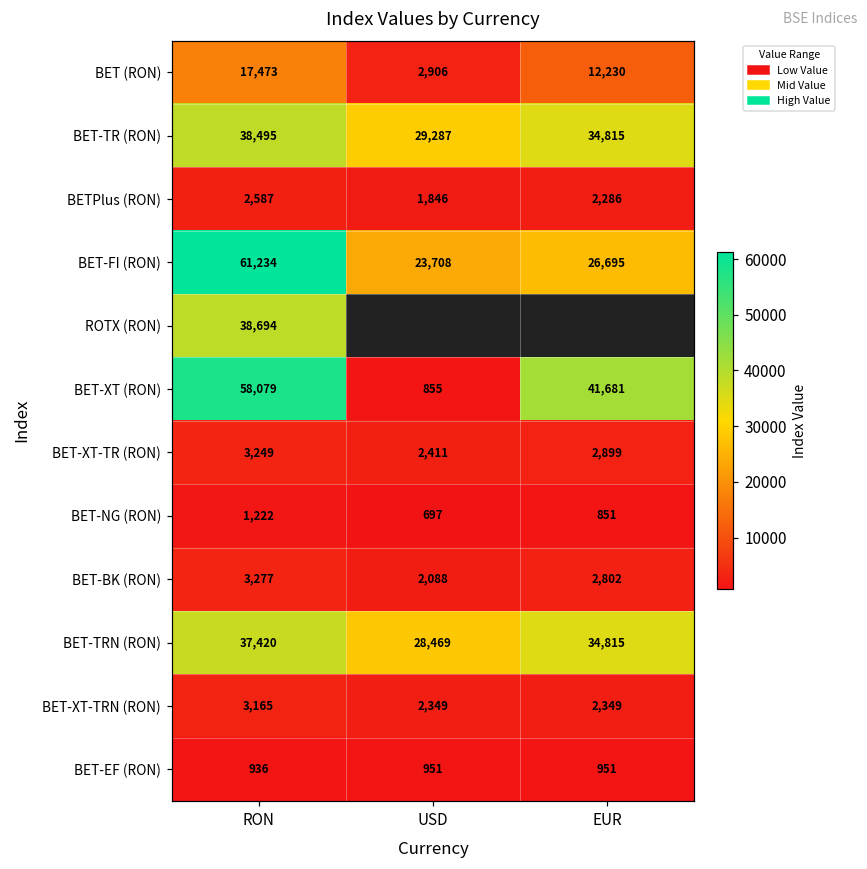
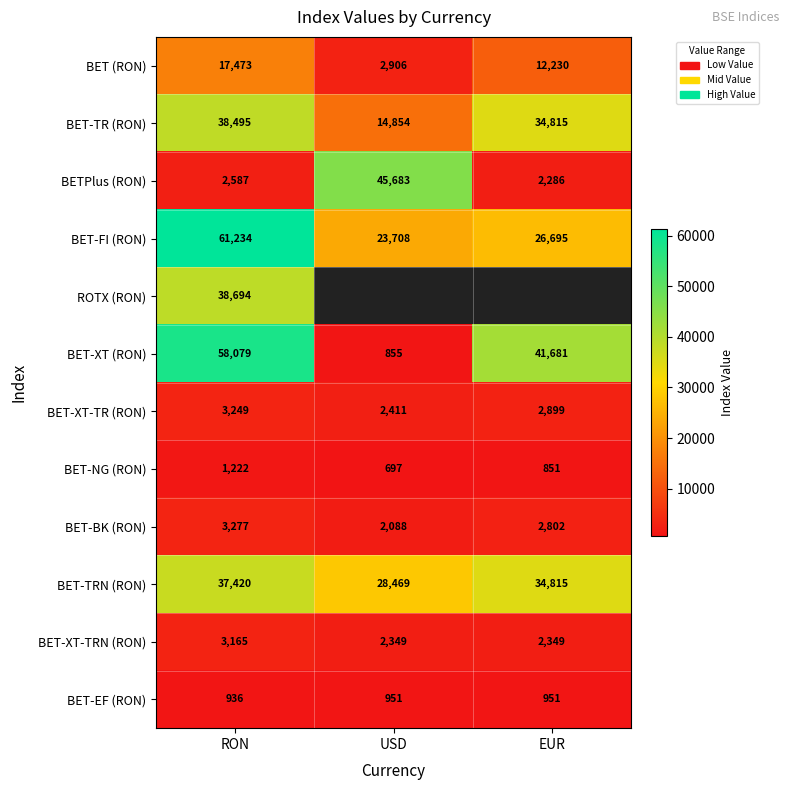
  {
    "BET (RON)": {
      "RON": "17,473",
      "USD": "2,906",
      "EUR": "12,230"
    },
    "BET-TR (RON)": {
      "RON": "38,495",
-     "USD": "29,287",
+     "USD": "14,854",
      "EUR": "34,815"
    },
    "BETPlus (RON)": {
      "RON": "2,587",
-     "USD": "1,846",
+     "USD": "45,683",
      "EUR": "2,286"
    },
    "BET-FI (RON)": {
      "RON": "61,234",
      "USD": "23,708",
      "EUR": "26,695"
    },
    "ROTX (RON)": {
      "RON": "38,694"
    },
    "BET-XT (RON)": {
      "RON": "58,079",
      "USD": "855",
      "EUR": "41,681"
    },
    "BET-XT-TR (RON)": {
      "RON": "3,249",
      "USD": "2,411",
      "EUR": "2,899"
    },
    "BET-NG (RON)": {
      "RON": "1,222",
      "USD": "697",
      "EUR": "851"
    },
    "BET-BK (RON)": {
      "RON": "3,277",
      "USD": "2,088",
      "EUR": "2,802"
    },
    "BET-TRN (RON)": {
      "RON": "37,420",
      "USD": "28,469",
      "EUR": "34,815"
    },
    "BET-XT-TRN (RON)": {
      "RON": "3,165",
      "USD": "2,349",
      "EUR": "2,349"
    },
    "BET-EF (RON)": {
      "RON": "936",
      "USD": "951",
      "EUR": "951"
    }
  }
